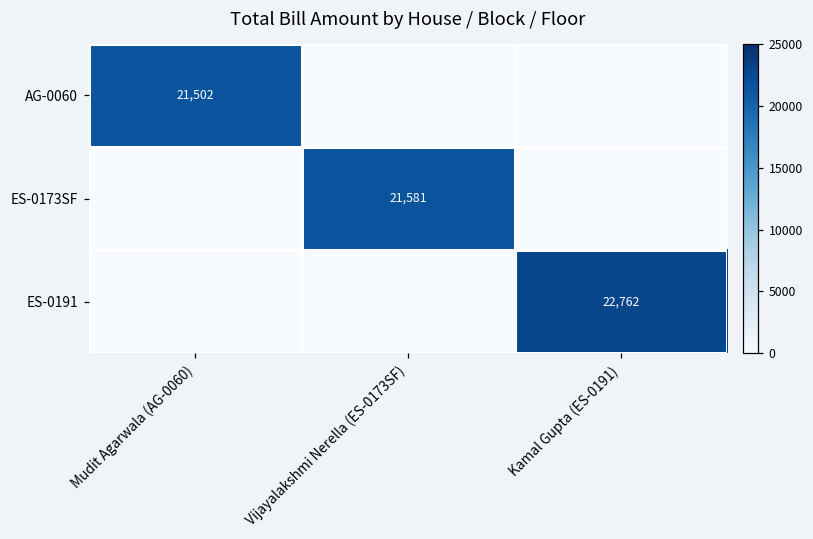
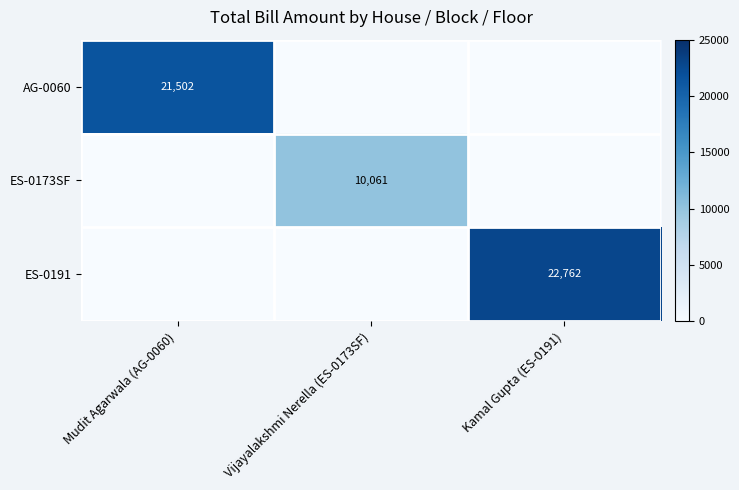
  {
    "AG-0060": {
      "Mudit Agarwala (AG-0060)": "21,502"
    },
    "ES-0173SF": {
-     "Vijayalakshmi Nerella (ES-0173SF)": "21,581"
+     "Vijayalakshmi Nerella (ES-0173SF)": "10,061"
    },
    "ES-0191": {
      "Kamal Gupta (ES-0191)": "22,762"
    }
  }
